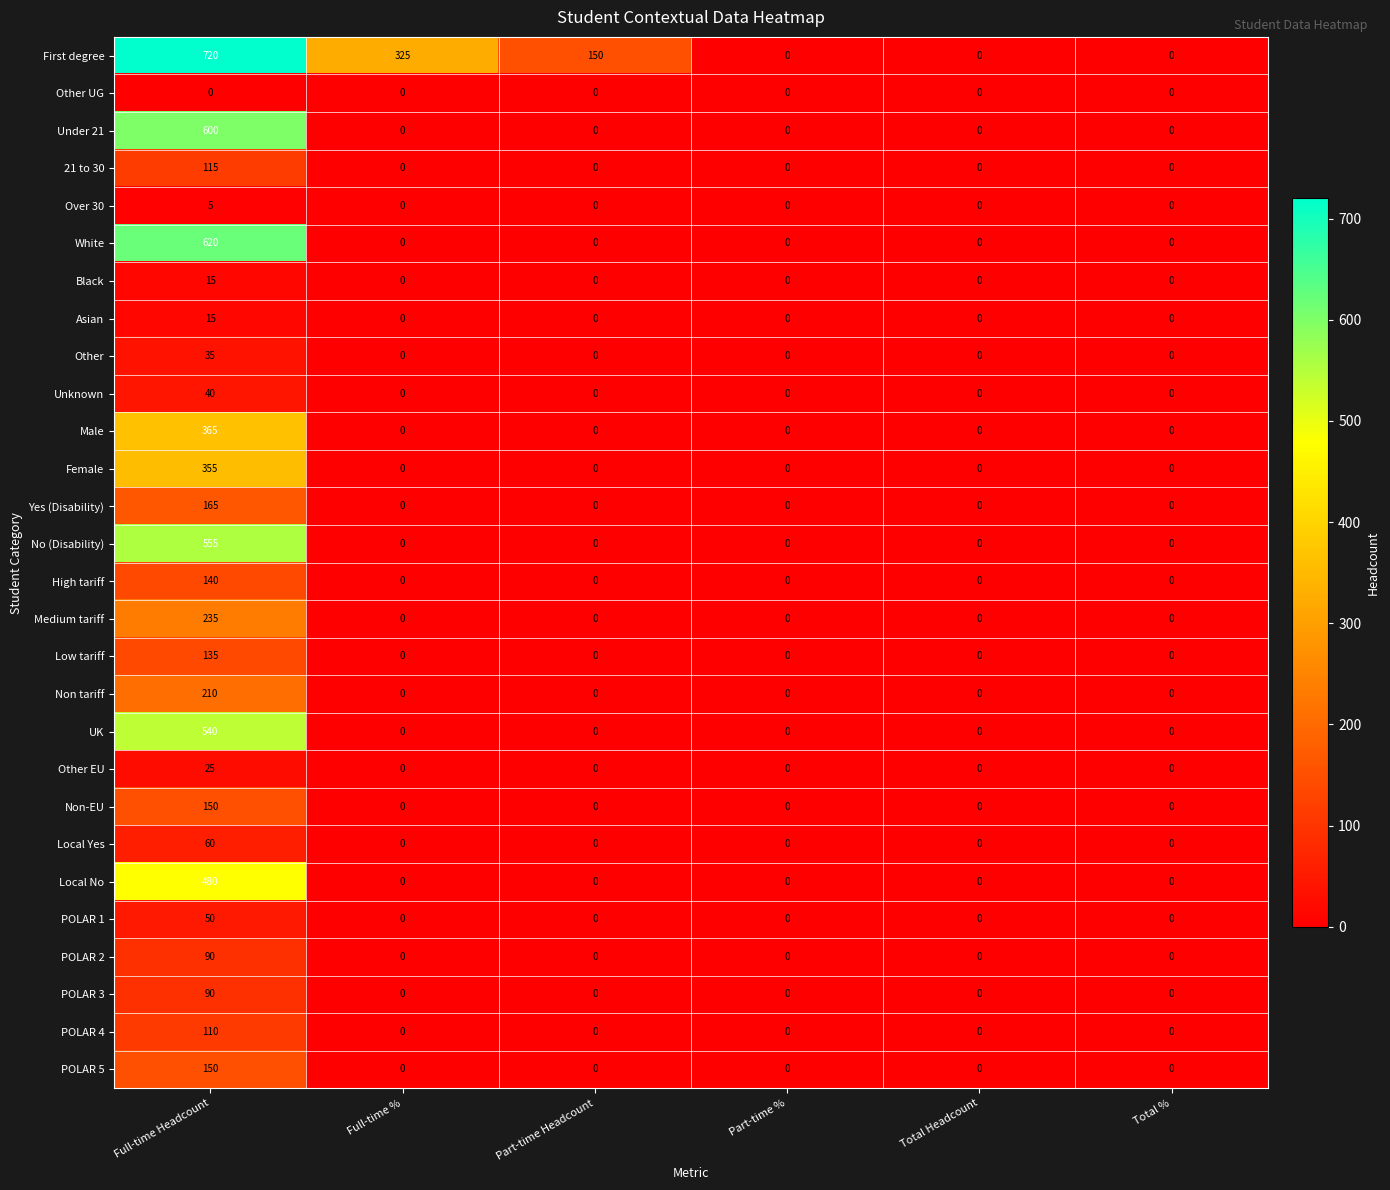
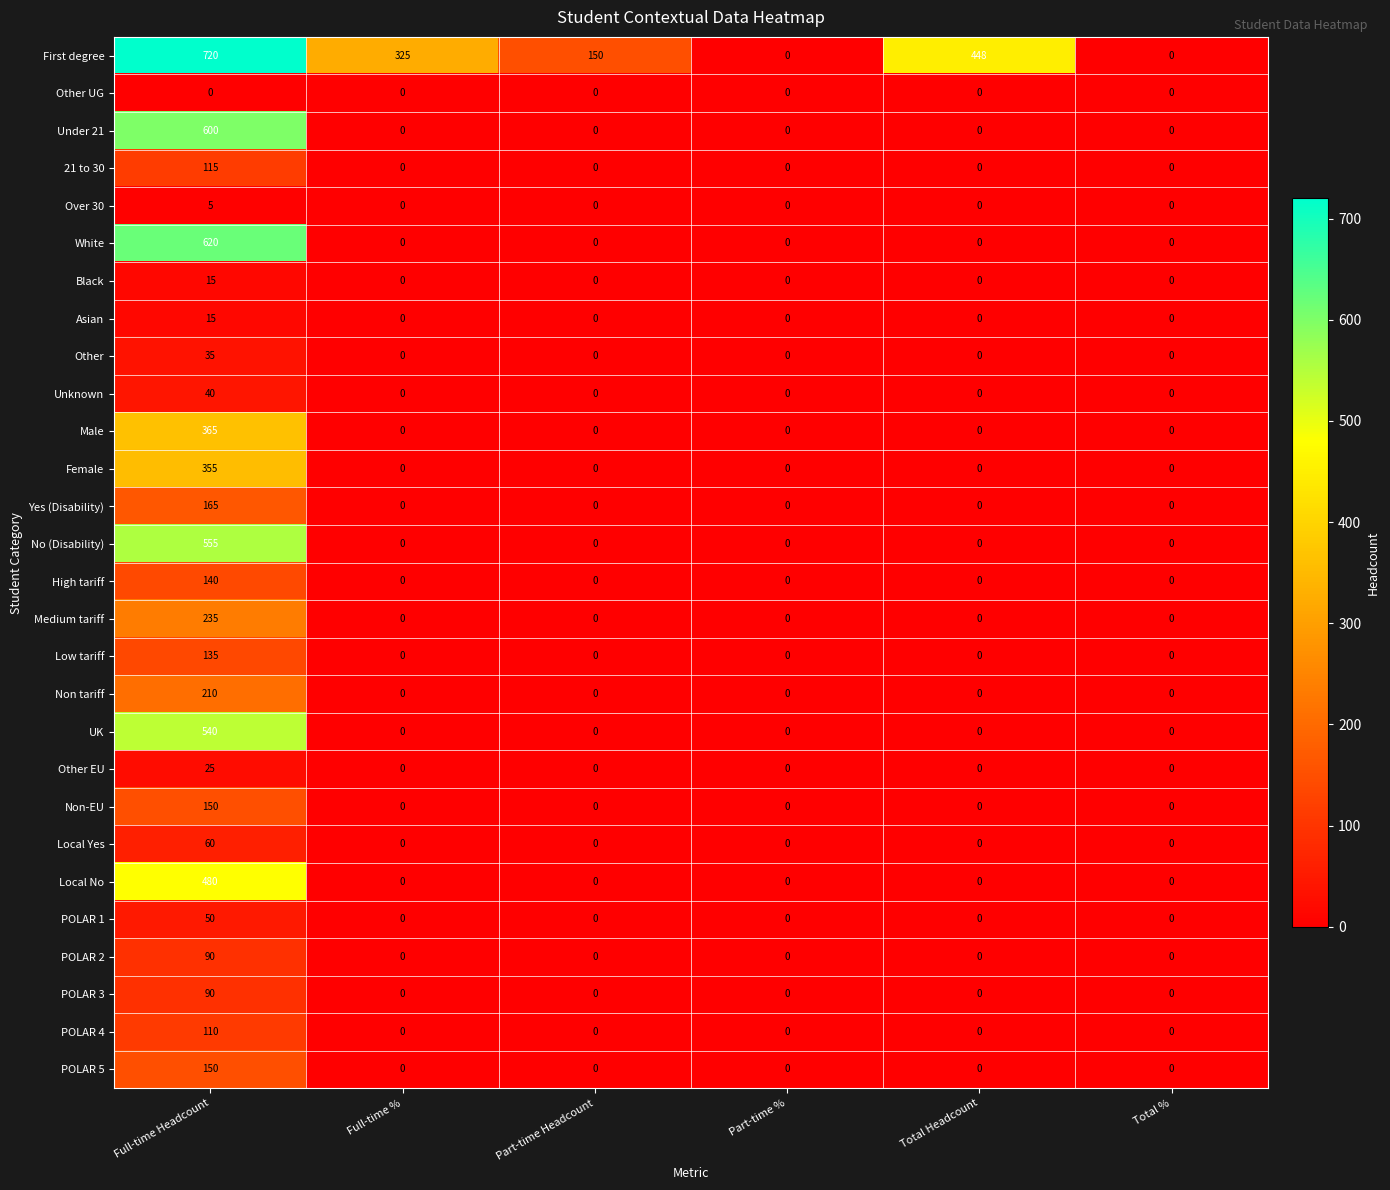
  {
    "First degree": {
      "Full-time Headcount": 720,
      "Full-time %": 325,
      "Part-time Headcount": 150,
      "Part-time %": 0,
-     "Total Headcount": 0,
+     "Total Headcount": 448,
      "Total %": 0
    },
    "Other UG": {
      "Full-time Headcount": 0,
      "Full-time %": 0,
      "Part-time Headcount": 0,
      "Part-time %": 0,
      "Total Headcount": 0,
      "Total %": 0
    },
    "Under 21": {
      "Full-time Headcount": 600,
      "Full-time %": 0,
      "Part-time Headcount": 0,
      "Part-time %": 0,
      "Total Headcount": 0,
      "Total %": 0
    },
    "21 to 30": {
      "Full-time Headcount": 115,
      "Full-time %": 0,
      "Part-time Headcount": 0,
      "Part-time %": 0,
      "Total Headcount": 0,
      "Total %": 0
    },
    "Over 30": {
      "Full-time Headcount": 5,
      "Full-time %": 0,
      "Part-time Headcount": 0,
      "Part-time %": 0,
      "Total Headcount": 0,
      "Total %": 0
    },
    "White": {
      "Full-time Headcount": 620,
      "Full-time %": 0,
      "Part-time Headcount": 0,
      "Part-time %": 0,
      "Total Headcount": 0,
      "Total %": 0
    },
    "Black": {
      "Full-time Headcount": 15,
      "Full-time %": 0,
      "Part-time Headcount": 0,
      "Part-time %": 0,
      "Total Headcount": 0,
      "Total %": 0
    },
    "Asian": {
      "Full-time Headcount": 15,
      "Full-time %": 0,
      "Part-time Headcount": 0,
      "Part-time %": 0,
      "Total Headcount": 0,
      "Total %": 0
    },
    "Other": {
      "Full-time Headcount": 35,
      "Full-time %": 0,
      "Part-time Headcount": 0,
      "Part-time %": 0,
      "Total Headcount": 0,
      "Total %": 0
    },
    "Unknown": {
      "Full-time Headcount": 40,
      "Full-time %": 0,
      "Part-time Headcount": 0,
      "Part-time %": 0,
      "Total Headcount": 0,
      "Total %": 0
    },
    "Male": {
      "Full-time Headcount": 365,
      "Full-time %": 0,
      "Part-time Headcount": 0,
      "Part-time %": 0,
      "Total Headcount": 0,
      "Total %": 0
    },
    "Female": {
      "Full-time Headcount": 355,
      "Full-time %": 0,
      "Part-time Headcount": 0,
      "Part-time %": 0,
      "Total Headcount": 0,
      "Total %": 0
    },
    "Yes (Disability)": {
      "Full-time Headcount": 165,
      "Full-time %": 0,
      "Part-time Headcount": 0,
      "Part-time %": 0,
      "Total Headcount": 0,
      "Total %": 0
    },
    "No (Disability)": {
      "Full-time Headcount": 555,
      "Full-time %": 0,
      "Part-time Headcount": 0,
      "Part-time %": 0,
      "Total Headcount": 0,
      "Total %": 0
    },
    "High tariff": {
      "Full-time Headcount": 140,
      "Full-time %": 0,
      "Part-time Headcount": 0,
      "Part-time %": 0,
      "Total Headcount": 0,
      "Total %": 0
    },
    "Medium tariff": {
      "Full-time Headcount": 235,
      "Full-time %": 0,
      "Part-time Headcount": 0,
      "Part-time %": 0,
      "Total Headcount": 0,
      "Total %": 0
    },
    "Low tariff": {
      "Full-time Headcount": 135,
      "Full-time %": 0,
      "Part-time Headcount": 0,
      "Part-time %": 0,
      "Total Headcount": 0,
      "Total %": 0
    },
    "Non tariff": {
      "Full-time Headcount": 210,
      "Full-time %": 0,
      "Part-time Headcount": 0,
      "Part-time %": 0,
      "Total Headcount": 0,
      "Total %": 0
    },
    "UK": {
      "Full-time Headcount": 540,
      "Full-time %": 0,
      "Part-time Headcount": 0,
      "Part-time %": 0,
      "Total Headcount": 0,
      "Total %": 0
    },
    "Other EU": {
      "Full-time Headcount": 25,
      "Full-time %": 0,
      "Part-time Headcount": 0,
      "Part-time %": 0,
      "Total Headcount": 0,
      "Total %": 0
    },
    "Non-EU": {
      "Full-time Headcount": 150,
      "Full-time %": 0,
      "Part-time Headcount": 0,
      "Part-time %": 0,
      "Total Headcount": 0,
      "Total %": 0
    },
    "Local Yes": {
      "Full-time Headcount": 60,
      "Full-time %": 0,
      "Part-time Headcount": 0,
      "Part-time %": 0,
      "Total Headcount": 0,
      "Total %": 0
    },
    "Local No": {
      "Full-time Headcount": 480,
      "Full-time %": 0,
      "Part-time Headcount": 0,
      "Part-time %": 0,
      "Total Headcount": 0,
      "Total %": 0
    },
    "POLAR 1": {
      "Full-time Headcount": 50,
      "Full-time %": 0,
      "Part-time Headcount": 0,
      "Part-time %": 0,
      "Total Headcount": 0,
      "Total %": 0
    },
    "POLAR 2": {
      "Full-time Headcount": 90,
      "Full-time %": 0,
      "Part-time Headcount": 0,
      "Part-time %": 0,
      "Total Headcount": 0,
      "Total %": 0
    },
    "POLAR 3": {
      "Full-time Headcount": 90,
      "Full-time %": 0,
      "Part-time Headcount": 0,
      "Part-time %": 0,
      "Total Headcount": 0,
      "Total %": 0
    },
    "POLAR 4": {
      "Full-time Headcount": 110,
      "Full-time %": 0,
      "Part-time Headcount": 0,
      "Part-time %": 0,
      "Total Headcount": 0,
      "Total %": 0
    },
    "POLAR 5": {
      "Full-time Headcount": 150,
      "Full-time %": 0,
      "Part-time Headcount": 0,
      "Part-time %": 0,
      "Total Headcount": 0,
      "Total %": 0
    }
  }
